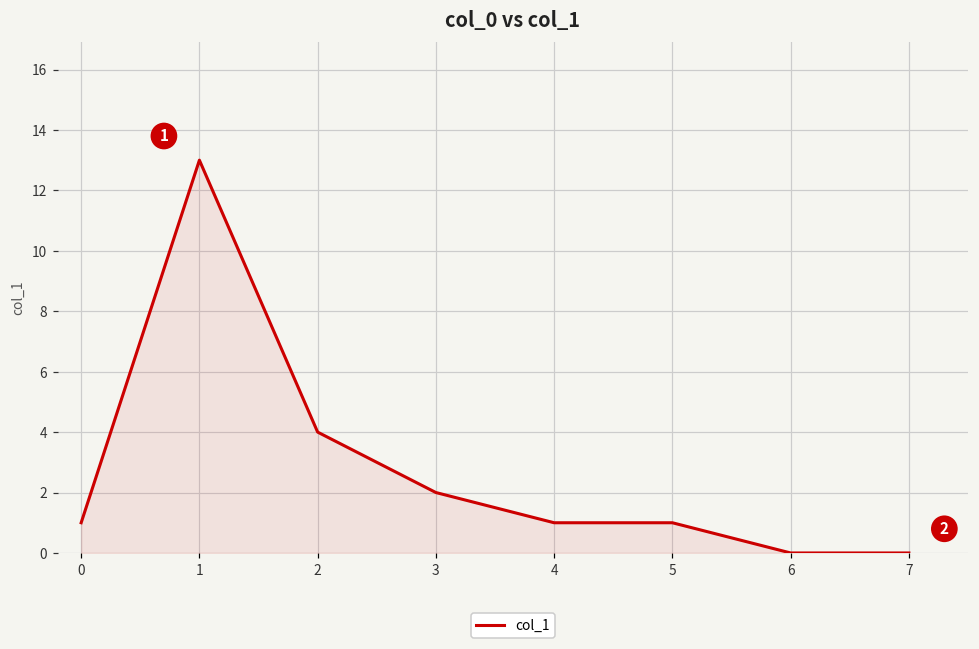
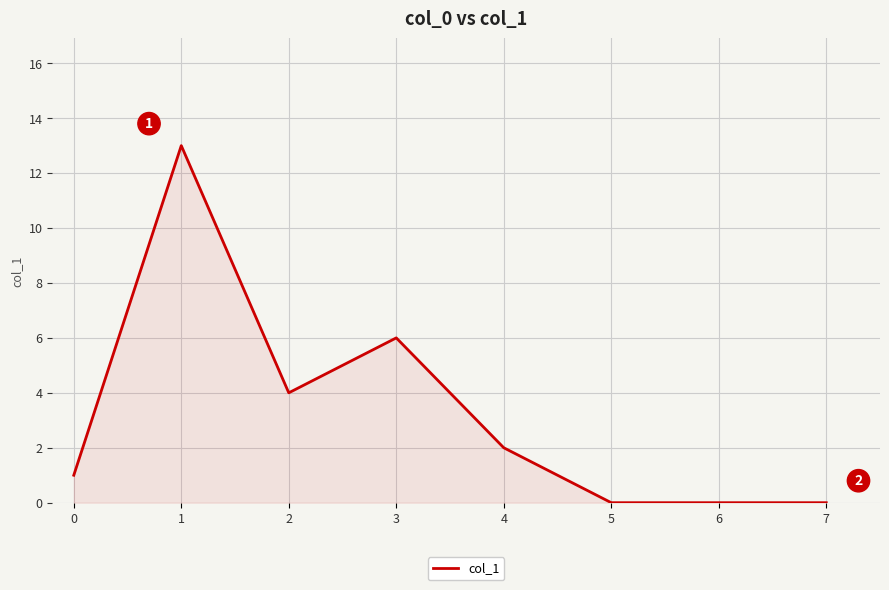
  {
    "0": 1,
    "1": 13,
    "2": 4,
-   "3": 2,
-   "4": 1,
-   "5": 1,
+   "3": 6,
+   "4": 2,
+   "5": 0,
    "6": 0,
    "7": 0
  }
